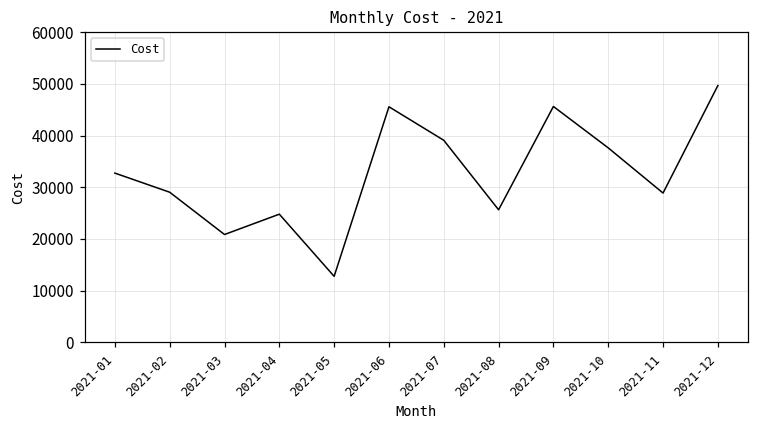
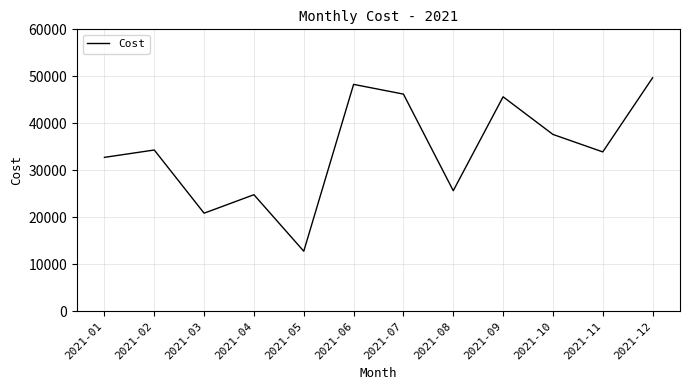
  {
    "2021-01": 33000,
-   "2021-02": 29000,
+   "2021-02": 34000,
    "2021-03": 21000,
    "2021-04": 25000,
    "2021-05": 13000,
-   "2021-06": 46000,
-   "2021-07": 39000,
+   "2021-06": 48000,
+   "2021-07": 46000,
    "2021-08": 26000,
    "2021-09": 46000,
    "2021-10": 38000,
-   "2021-11": 29000,
+   "2021-11": 34000,
    "2021-12": 50000
  }
